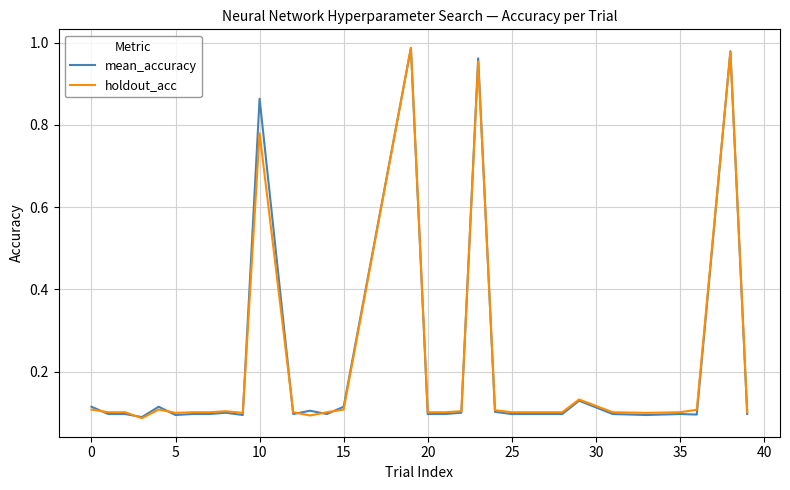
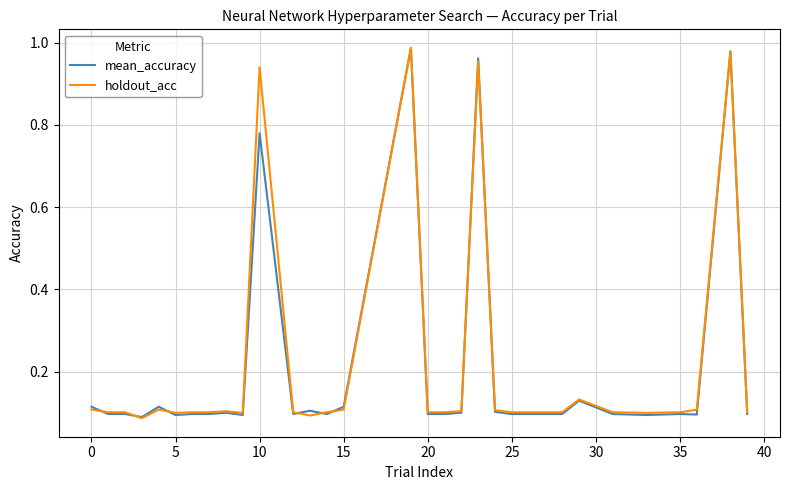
  {
    "mean_accuracy": {
      "0": 0.11,
-     "10": 0.86,
+     "10": 0.78,
      "15": 0.11
    },
    "holdout_acc": {
      "0": 0.11,
-     "10": 0.78,
+     "10": 0.94,
      "15": 0.11
    }
  }
